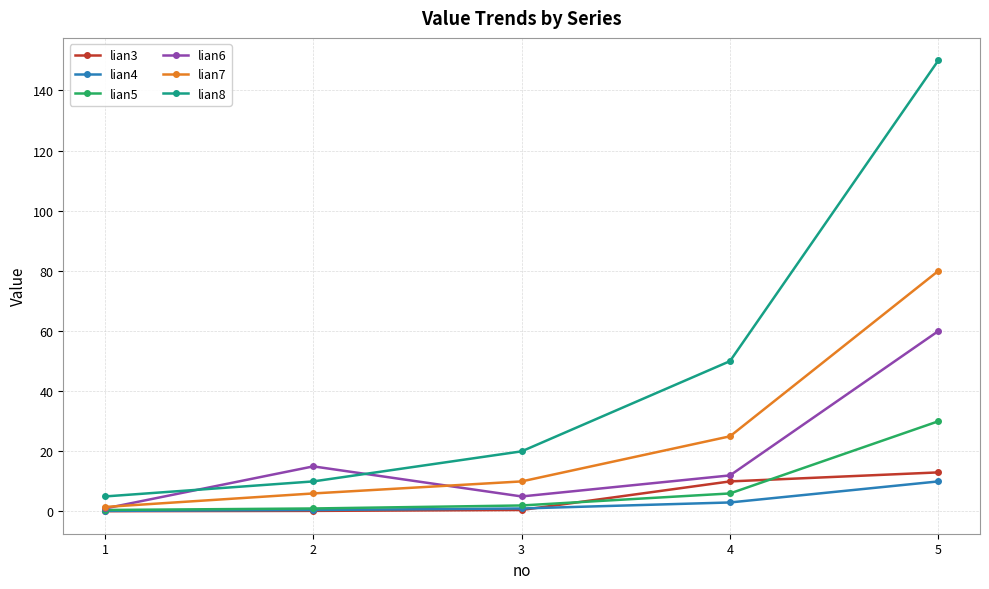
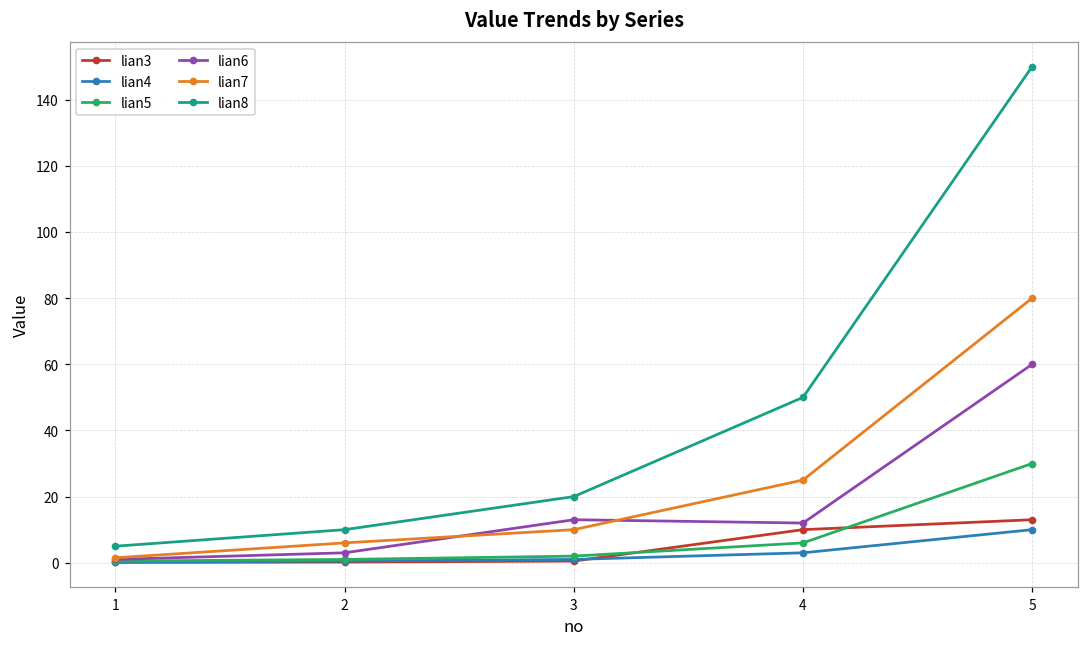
  {
    "lian3": {
      "4": 10,
      "5": 13
    },
    "lian4": {
      "4": 3,
      "5": 10
    },
    "lian6": {
-     "2": 15,
-     "3": 5,
+     "2": 3,
+     "3": 13,
      "4": 12,
      "5": 60
    },
    "lian7": {
      "2": 6,
      "3": 10,
      "4": 25,
      "5": 80
    }
  }
